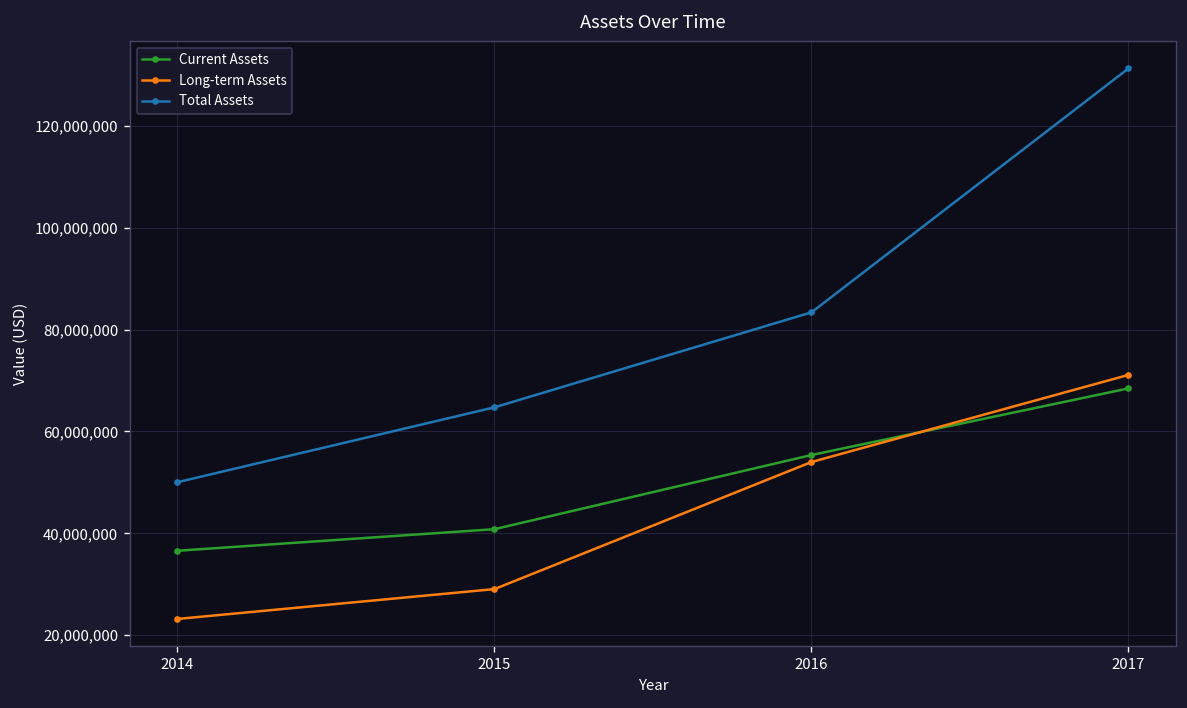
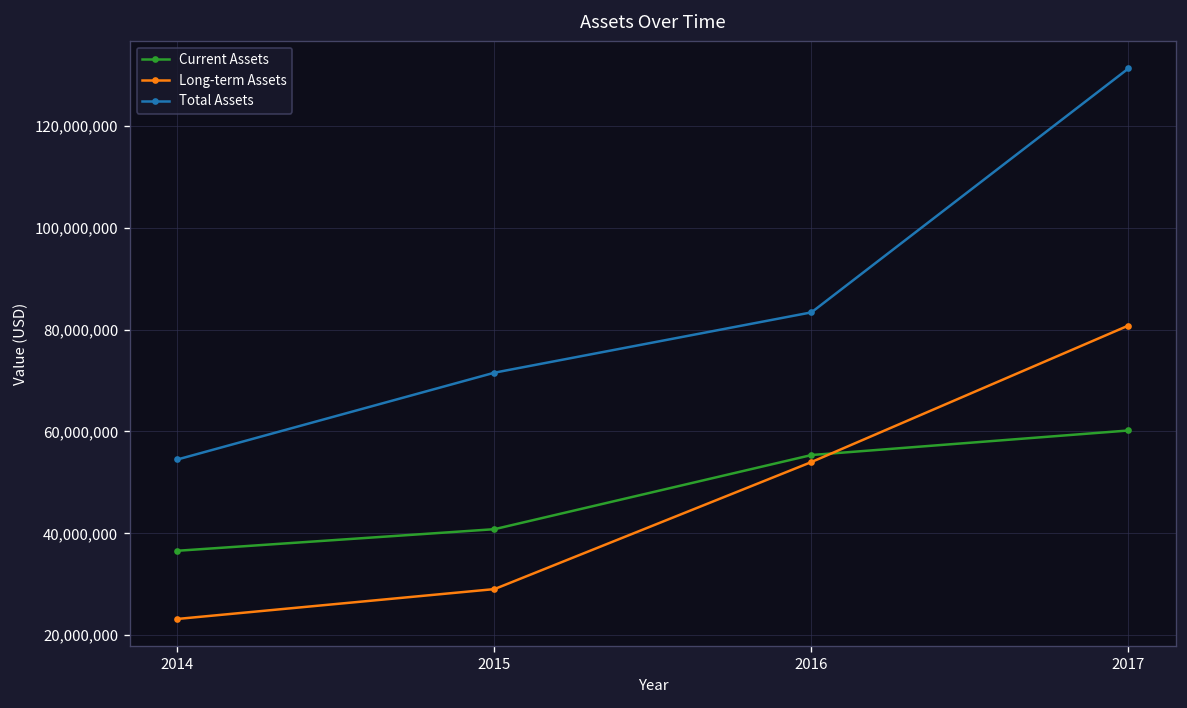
  {
    "Current Assets": {
      "2014": "37,000,000",
      "2015": "41,000,000",
      "2016": "55,000,000",
-     "2017": "68,000,000"
+     "2017": "60,000,000"
    },
    "Long-term Assets": {
      "2014": "23,000,000",
      "2015": "29,000,000",
      "2016": "54,000,000",
-     "2017": "71,000,000"
+     "2017": "81,000,000"
    },
    "Total Assets": {
-     "2014": "50,000,000",
-     "2015": "65,000,000",
+     "2014": "55,000,000",
+     "2015": "72,000,000",
      "2016": "83,000,000",
      "2017": "131,000,000"
    }
  }
